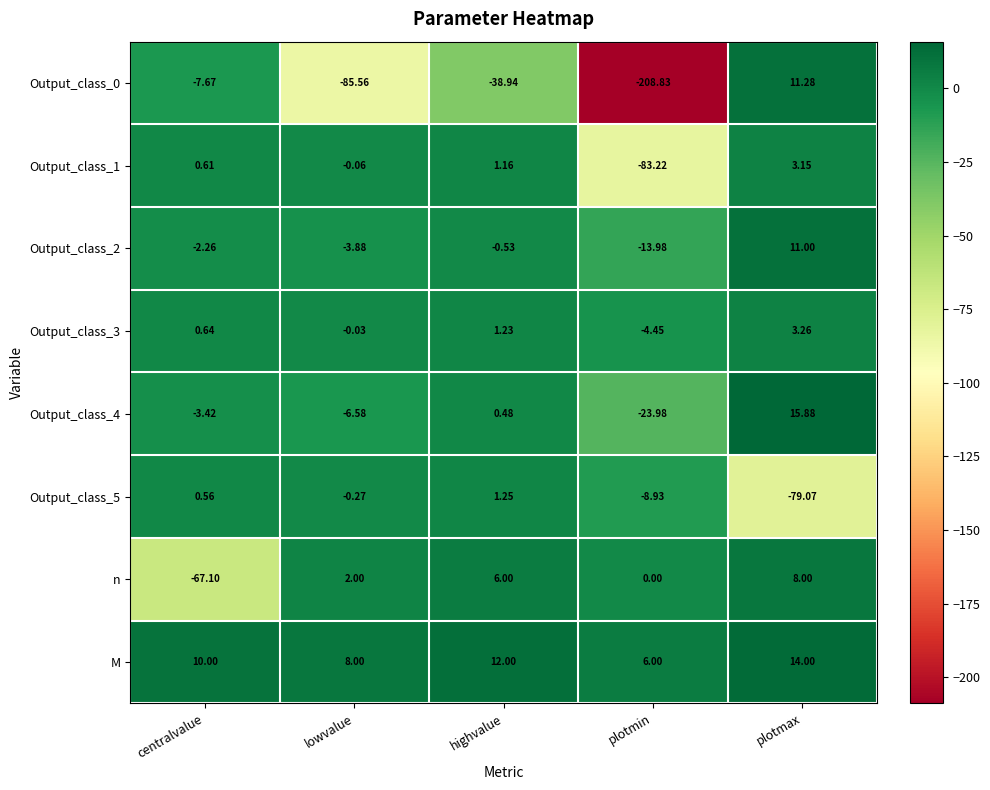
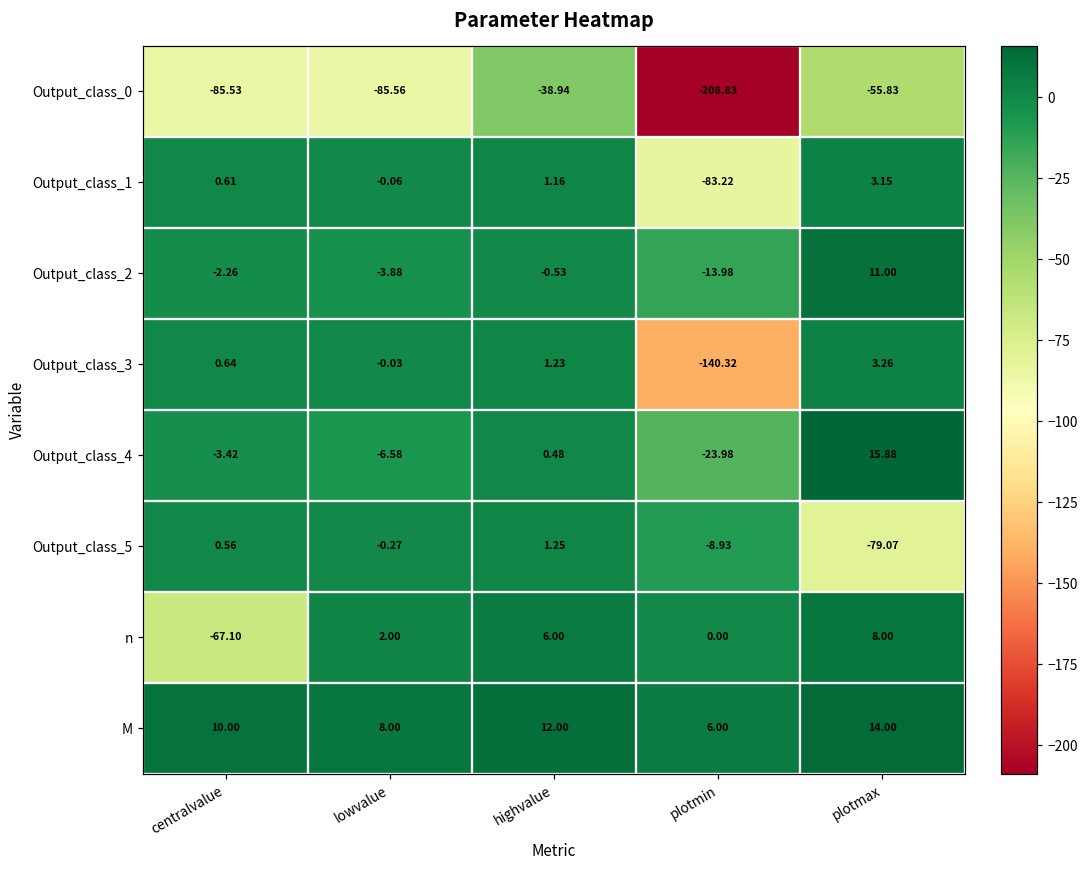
  {
    "Output_class_0": {
-     "centralvalue": -7.67,
+     "centralvalue": -85.53,
      "lowvalue": -85.56,
      "highvalue": -38.94,
      "plotmin": -208.83,
-     "plotmax": 11.28
+     "plotmax": -55.83
    },
    "Output_class_1": {
      "centralvalue": 0.61,
      "lowvalue": -0.06,
      "highvalue": 1.16,
      "plotmin": -83.22,
      "plotmax": 3.15
    },
    "Output_class_2": {
      "centralvalue": -2.26,
      "lowvalue": -3.88,
      "highvalue": -0.53,
      "plotmin": -13.98,
      "plotmax": 11.00
    },
    "Output_class_3": {
      "centralvalue": 0.64,
      "lowvalue": -0.03,
      "highvalue": 1.23,
-     "plotmin": -4.45,
+     "plotmin": -140.32,
      "plotmax": 3.26
    },
    "Output_class_4": {
      "centralvalue": -3.42,
      "lowvalue": -6.58,
      "highvalue": 0.48,
      "plotmin": -23.98,
      "plotmax": 15.88
    },
    "Output_class_5": {
      "centralvalue": 0.56,
      "lowvalue": -0.27,
      "highvalue": 1.25,
      "plotmin": -8.93,
      "plotmax": -79.07
    },
    "n": {
      "centralvalue": -67.10,
      "lowvalue": 2.00,
      "highvalue": 6.00,
      "plotmin": 0.00,
      "plotmax": 8.00
    },
    "M": {
      "centralvalue": 10.00,
      "lowvalue": 8.00,
      "highvalue": 12.00,
      "plotmin": 6.00,
      "plotmax": 14.00
    }
  }
